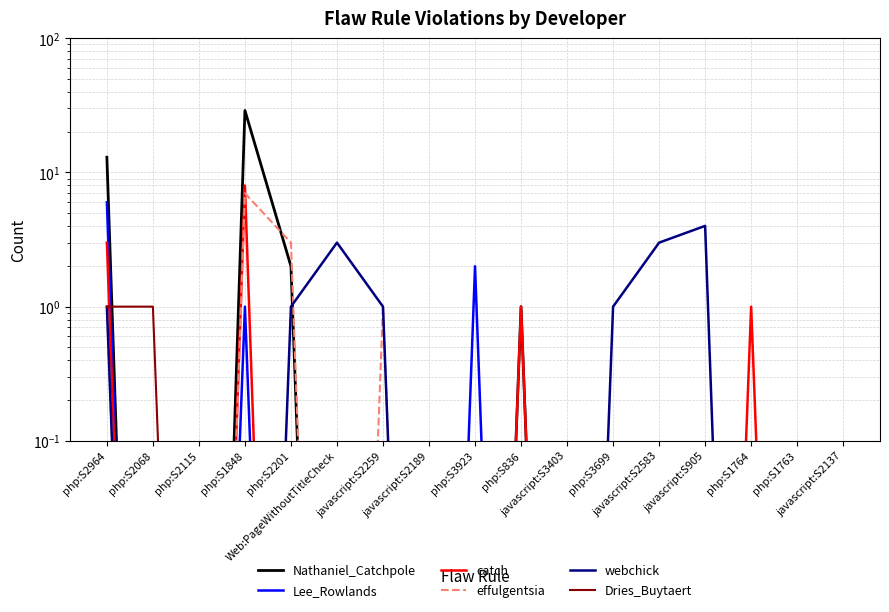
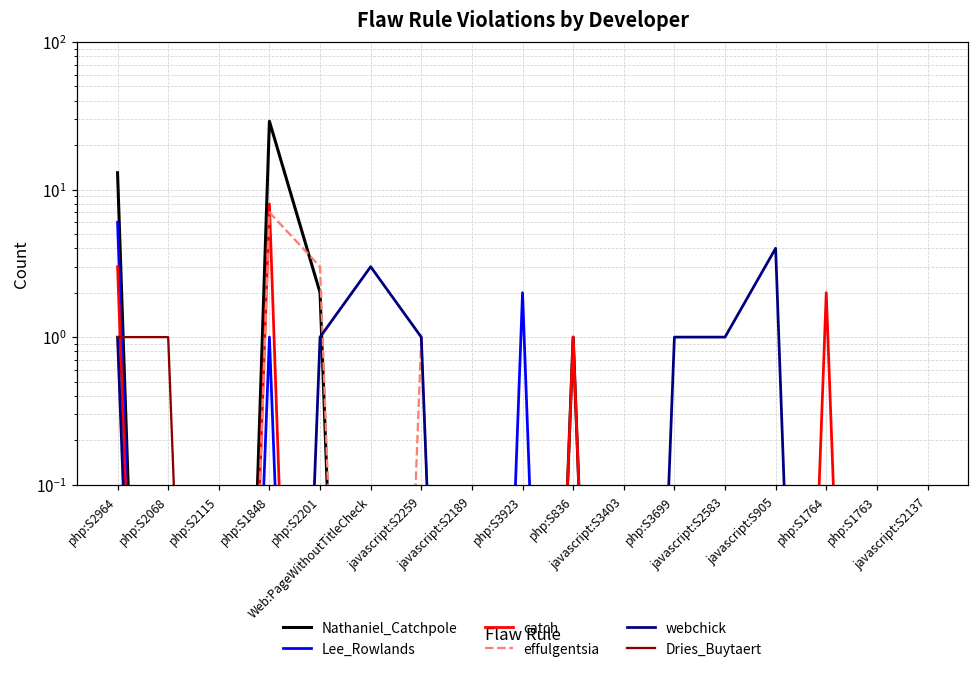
  {
    "Nathaniel_Catchpole": {
      "php:S2964": 13,
      "php:S1848": 29,
      "php:S2201": 2.0
    },
    "Lee_Rowlands": {
      "php:S2964": 6,
      "php:S1848": 1.0,
      "php:S3923": 2.0
    },
    "catch": {
      "php:S2964": 3.0,
      "php:S1848": 8,
-     "php:S1764": 1.0
+     "php:S1764": 2.0
    },
    "effulgentsia": {
      "php:S1848": 7,
      "php:S2201": 3.0
    },
    "webchick": {
      "php:S2201": 1.0,
      "Web:PageWithoutTitleCheck": 3.0,
      "php:S3699": 1.0,
-     "javascript:S2583": 3.0,
+     "javascript:S2583": 1.0,
      "javascript:S905": 4.0
    },
    "Dries_Buytaert": {
      "php:S2068": 1.0
    }
  }
